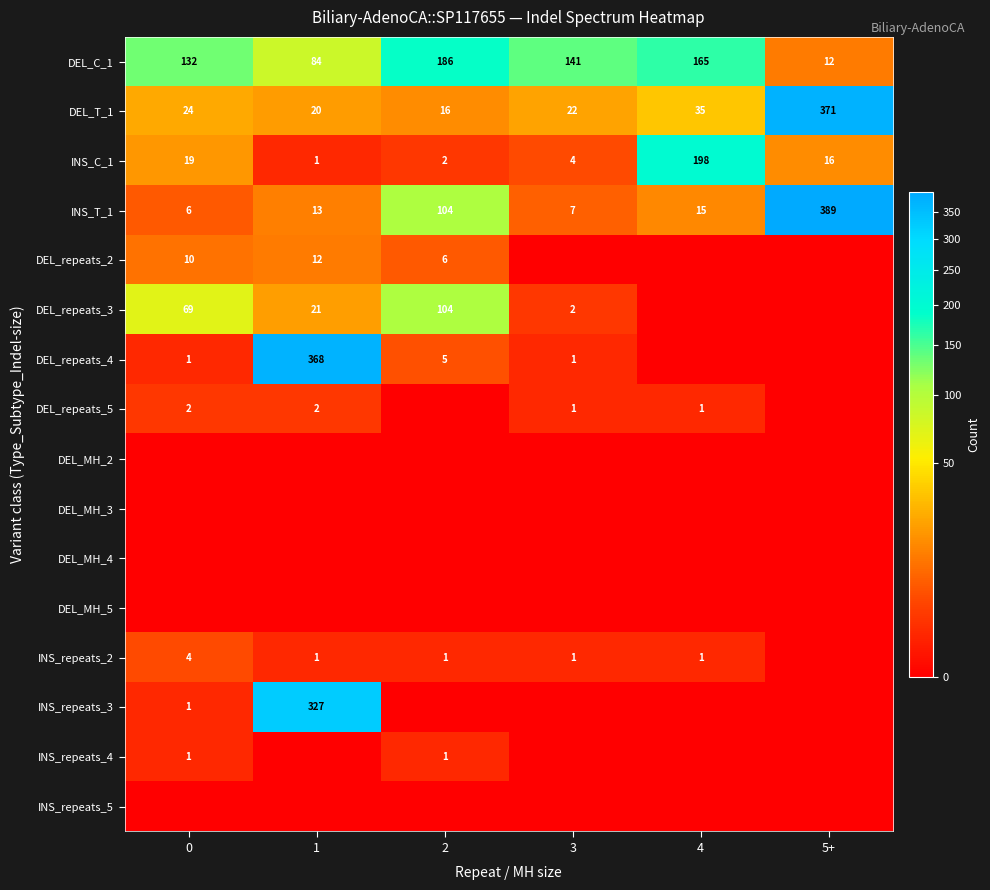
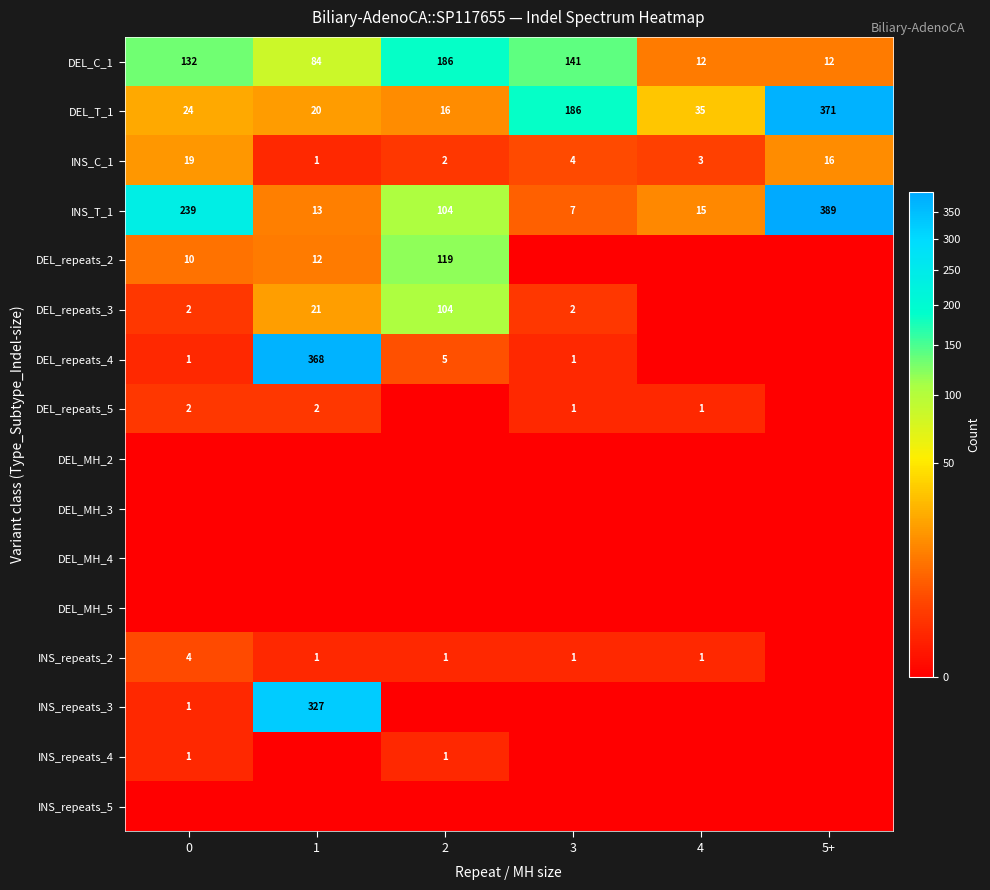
  {
    "DEL_C_1": {
      "0": 132,
      "1": 84,
      "2": 186,
      "3": 141,
-     "4": 165,
+     "4": 12,
      "5+": 12
    },
    "DEL_T_1": {
      "0": 24,
      "1": 20,
      "2": 16,
-     "3": 22,
+     "3": 186,
      "4": 35,
      "5+": 371
    },
    "INS_C_1": {
      "0": 19,
      "1": 1,
      "2": 2,
      "3": 4,
-     "4": 198,
+     "4": 3,
      "5+": 16
    },
    "INS_T_1": {
-     "0": 6,
+     "0": 239,
      "1": 13,
      "2": 104,
      "3": 7,
      "4": 15,
      "5+": 389
    },
    "DEL_repeats_2": {
      "0": 10,
      "1": 12,
-     "2": 6
+     "2": 119
    },
    "DEL_repeats_3": {
-     "0": 69,
+     "0": 2,
      "1": 21,
      "2": 104,
      "3": 2
    },
    "DEL_repeats_4": {
      "0": 1,
      "1": 368,
      "2": 5,
      "3": 1
    },
    "DEL_repeats_5": {
      "0": 2,
      "1": 2,
      "3": 1,
      "4": 1
    },
    "INS_repeats_2": {
      "0": 4,
      "1": 1,
      "2": 1,
      "3": 1,
      "4": 1
    },
    "INS_repeats_3": {
      "0": 1,
      "1": 327
    },
    "INS_repeats_4": {
      "0": 1,
      "2": 1
    }
  }
